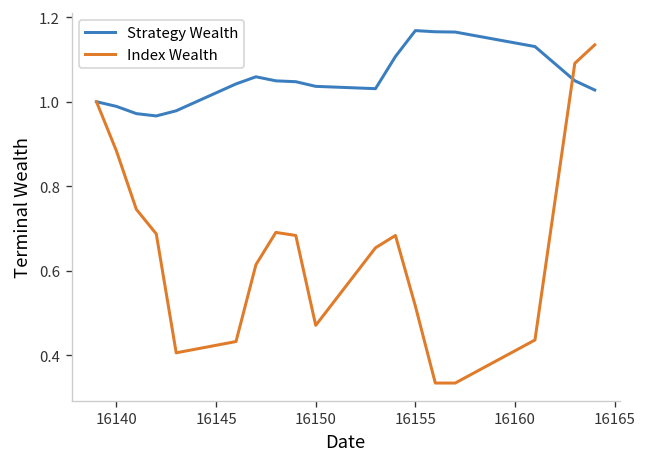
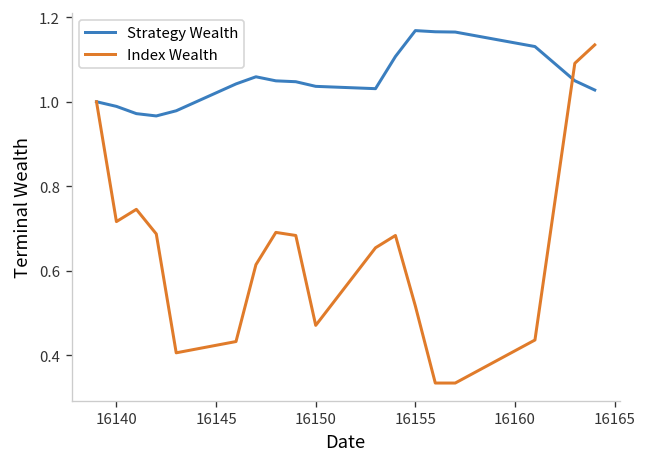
  {
    "Strategy Wealth": {
      "16140": 0.99,
      "16150": 1.04,
      "16155": 1.17
    },
    "Index Wealth": {
-     "16140": 0.88,
+     "16140": 0.72,
      "16150": 0.47,
      "16155": 0.52
    }
  }
